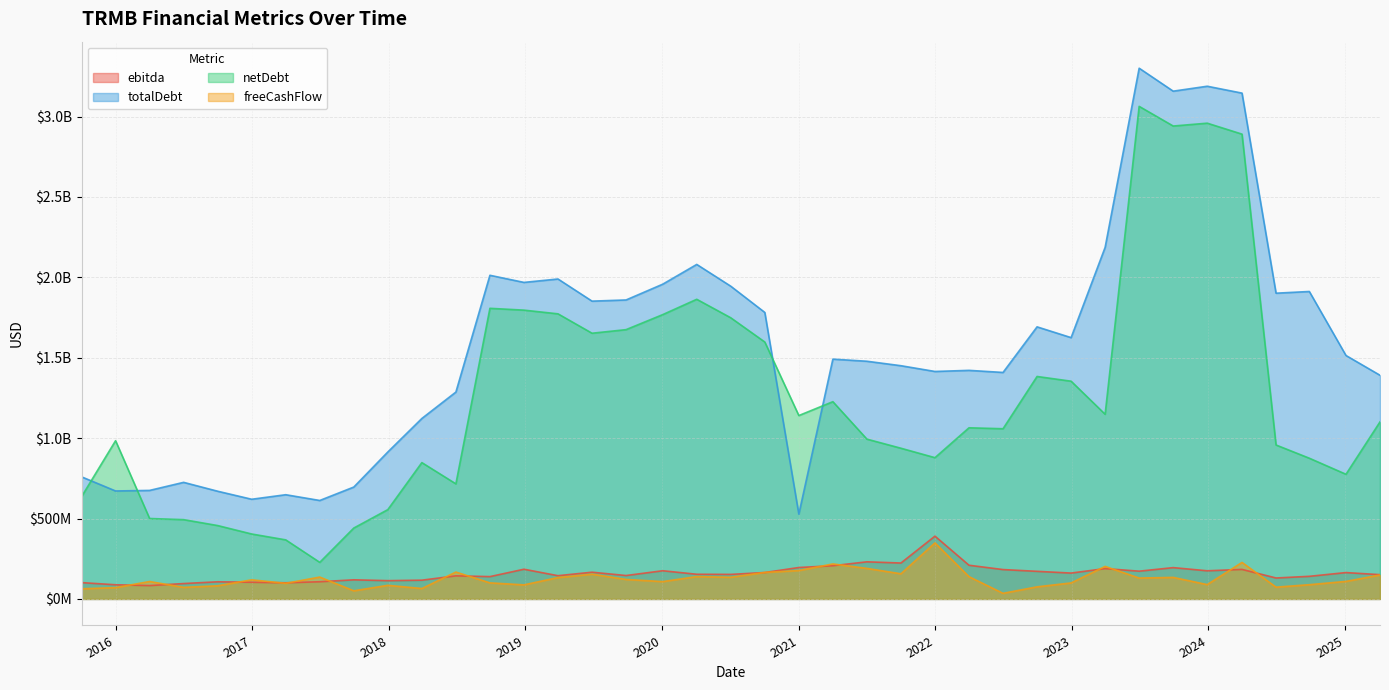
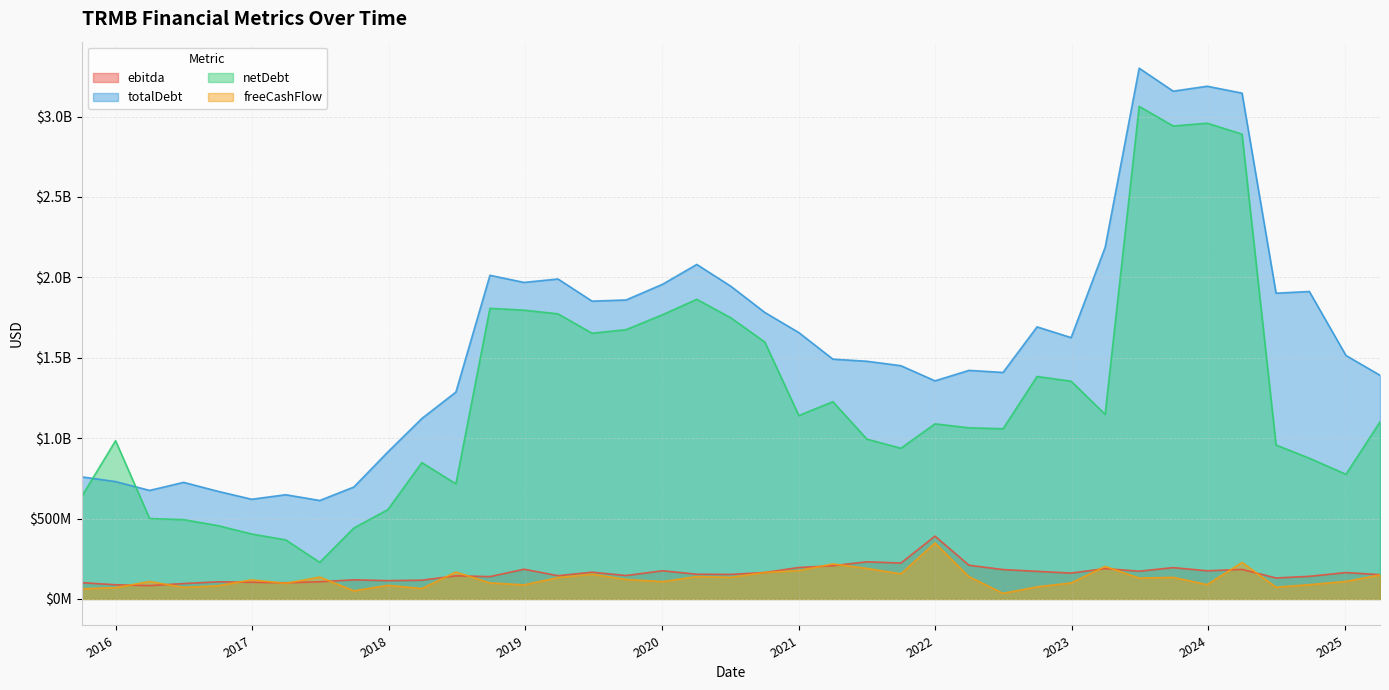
  {
    "ebitda": {
      "2016": "$90000000",
      "2021": "$200000000",
      "2022": "$390000000"
    },
    "totalDebt": {
-     "2016": "$670000000",
-     "2021": "$530000000",
-     "2022": "$1410000000"
+     "2016": "$730000000",
+     "2021": "$1660000000",
+     "2022": "$1360000000"
    },
    "netDebt": {
      "2016": "$980000000",
      "2021": "$1140000000",
-     "2022": "$880000000"
+     "2022": "$1090000000"
    },
    "freeCashFlow": {
      "2016": "$70000000",
      "2021": "$180000000",
      "2022": "$350000000"
    }
  }
